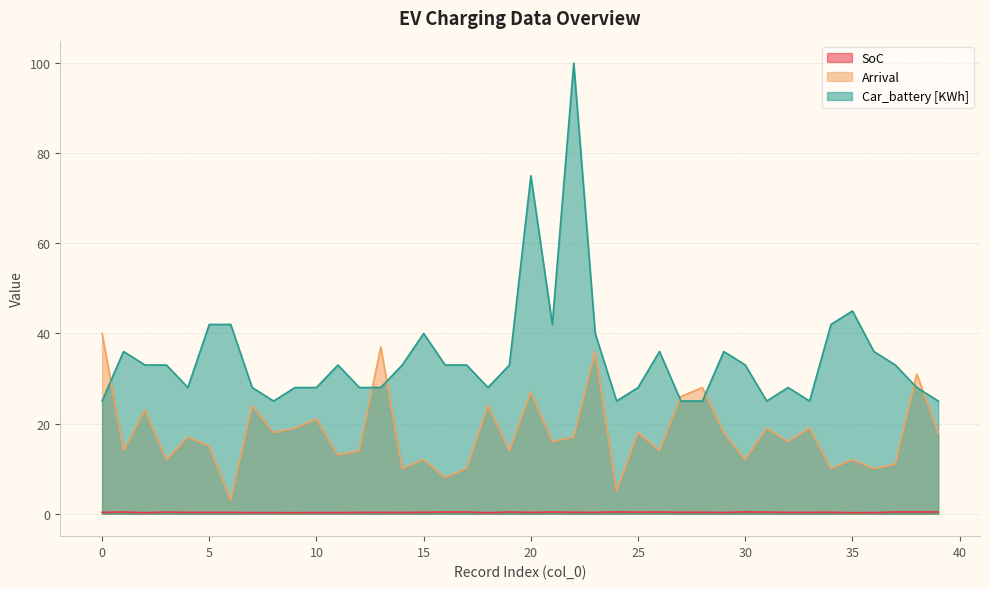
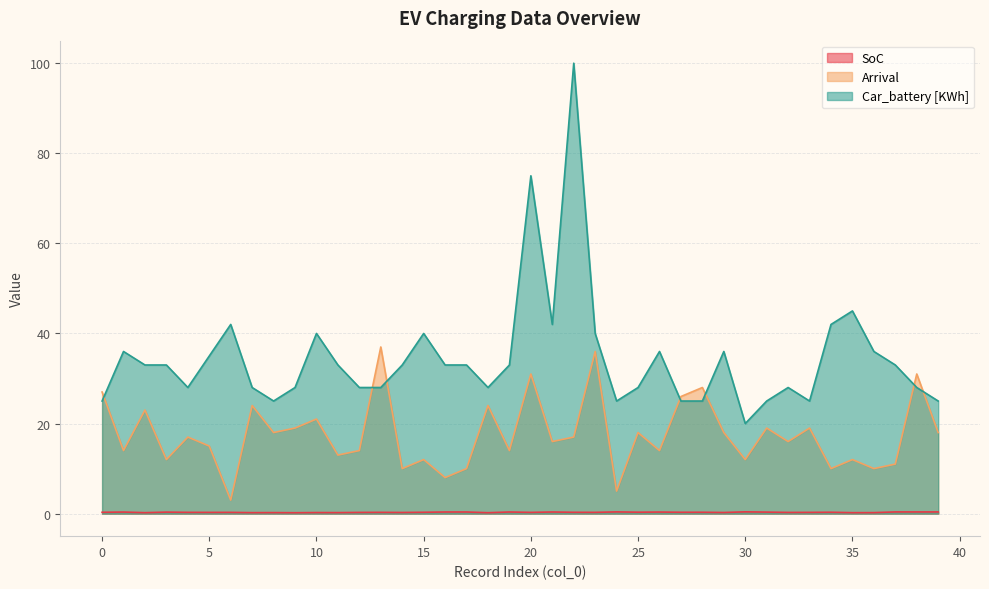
  {
    "SoC": {
      "0": 0,
      "5": 0,
      "10": 0,
      "15": 0,
      "20": 0,
      "25": 0,
      "30": 0,
      "35": 0
    },
    "Arrival": {
-     "0": 40,
+     "0": 27,
      "5": 15,
      "10": 21,
      "15": 12,
-     "20": 27,
+     "20": 31,
      "25": 18,
      "30": 12,
      "35": 12
    },
    "Car_battery [KWh]": {
      "0": 25,
-     "5": 42,
-     "10": 28,
+     "5": 35,
+     "10": 40,
      "15": 40,
      "20": 75,
      "25": 28,
-     "30": 33,
+     "30": 20,
      "35": 45
    }
  }
